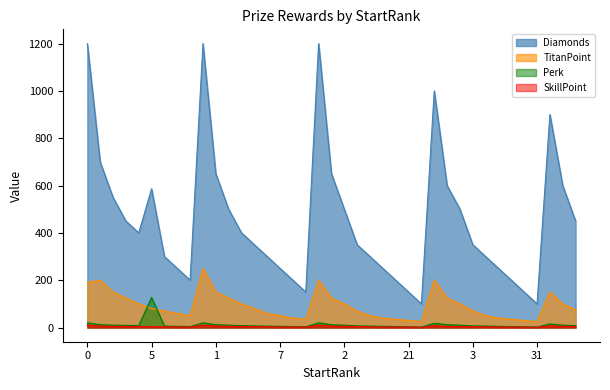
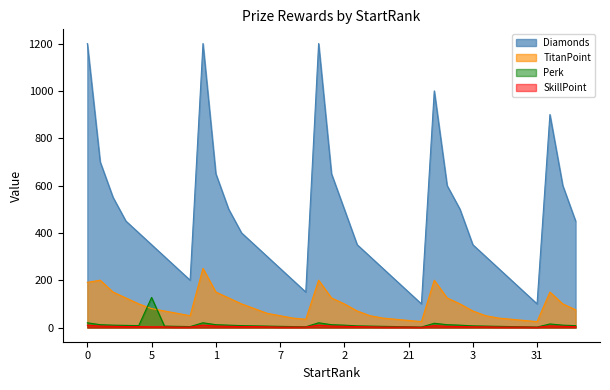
  {
    "Diamonds": {
      "0": 1200,
-     "5": 590
+     "5": 350
    },
    "TitanPoint": {
      "0": 190,
      "5": 80
    },
    "Perk": {
      "5": 130
    },
    "SkillPoint": {
      "5": 0
    }
  }
